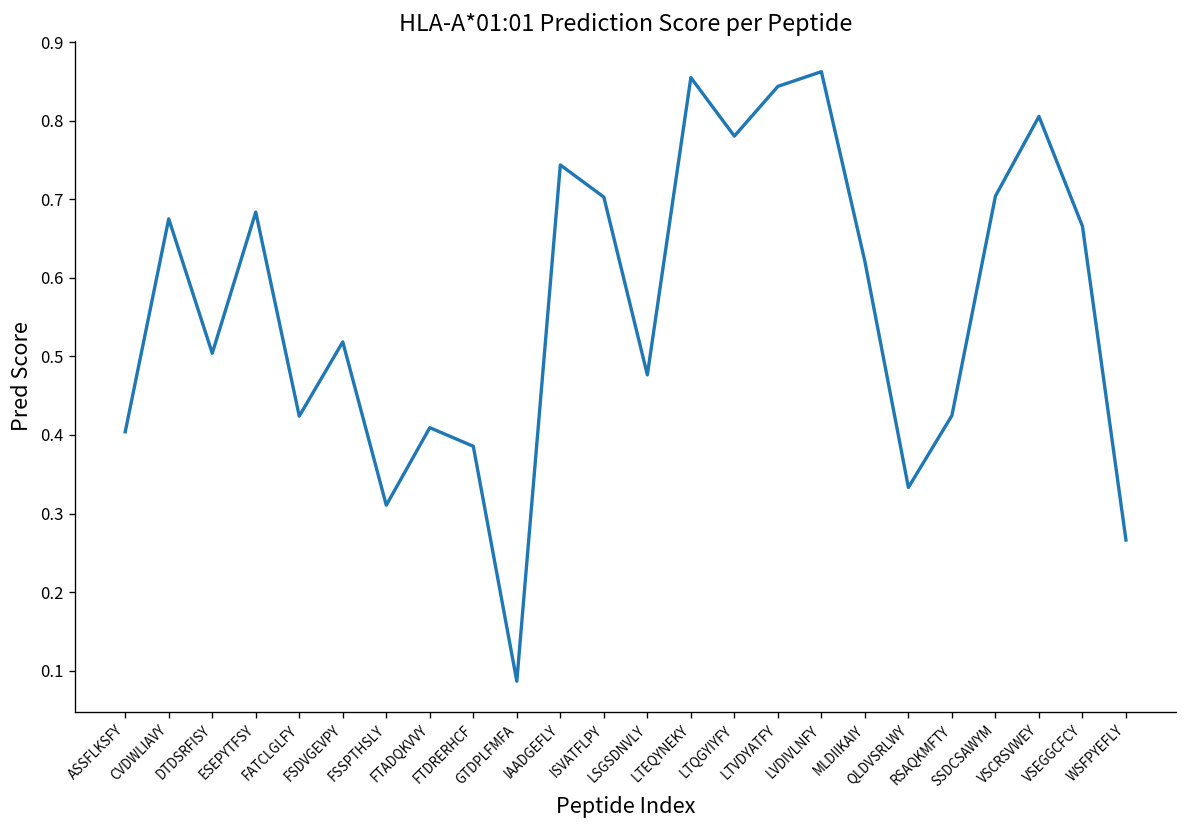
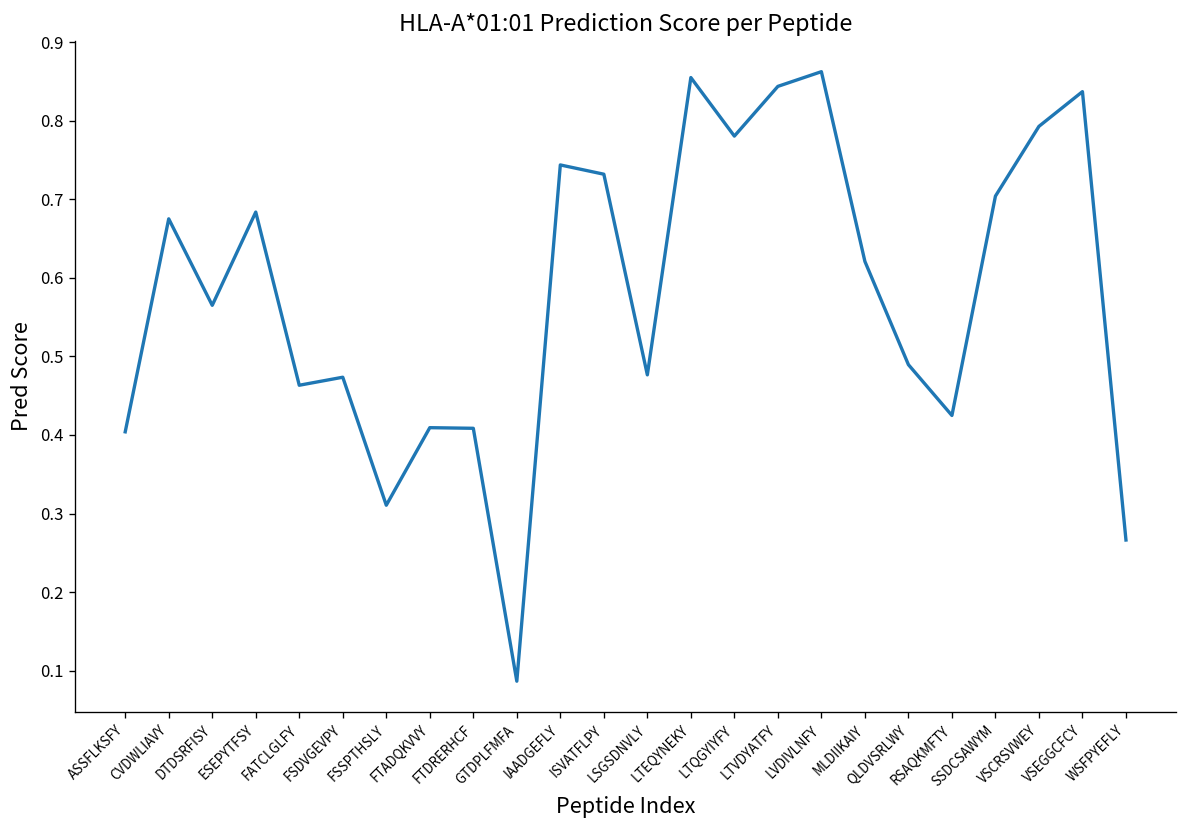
  {
    "ASSFLKSFY": 0.40,
    "CVDWLIAVY": 0.68,
-   "DTDSRFISY": 0.50,
+   "DTDSRFISY": 0.57,
    "ESEPYTFSY": 0.68,
-   "FATCLGLFY": 0.42,
-   "FSDVGEVPY": 0.52,
+   "FATCLGLFY": 0.46,
+   "FSDVGEVPY": 0.47,
    "FSSPTHSLY": 0.31,
    "FTADQKVVY": 0.41,
-   "FTDRERHCF": 0.39,
+   "FTDRERHCF": 0.41,
    "GTDPLFMFA": 0.09,
    "IAADGEFLY": 0.74,
-   "ISVATFLPY": 0.70,
+   "ISVATFLPY": 0.73,
    "LSGSDNVLY": 0.48,
    "LTEQYNEKY": 0.85,
    "LTQGYIYFY": 0.78,
    "LTVDYATFY": 0.84,
    "LVDIVLNFY": 0.86,
    "MLDIIKAIY": 0.62,
-   "QLDVSRLWY": 0.33,
+   "QLDVSRLWY": 0.49,
    "RSAQKMFTY": 0.42,
    "SSDCSAWYM": 0.70,
-   "VSCRSVWEY": 0.81,
-   "VSEGGCFCY": 0.67,
+   "VSCRSVWEY": 0.79,
+   "VSEGGCFCY": 0.84,
    "WSFPYEFLY": 0.27
  }
